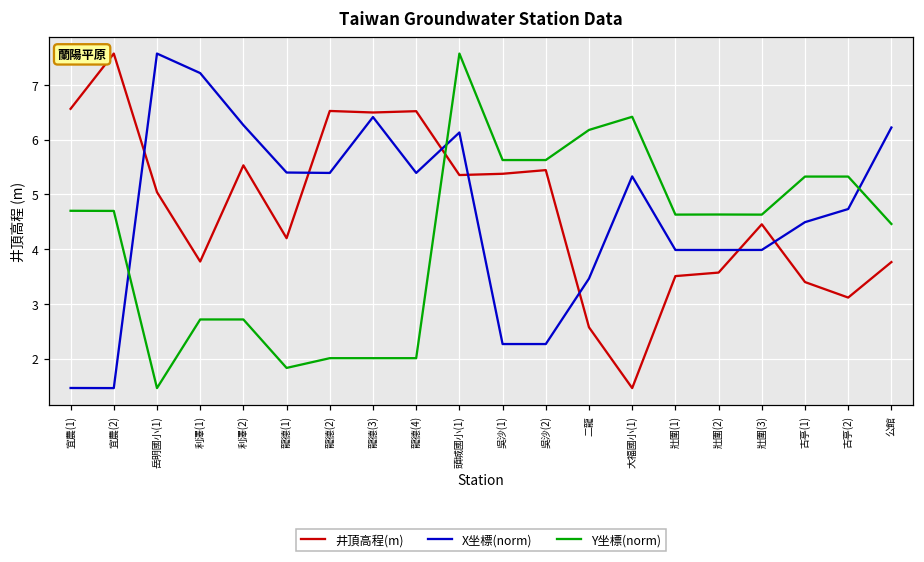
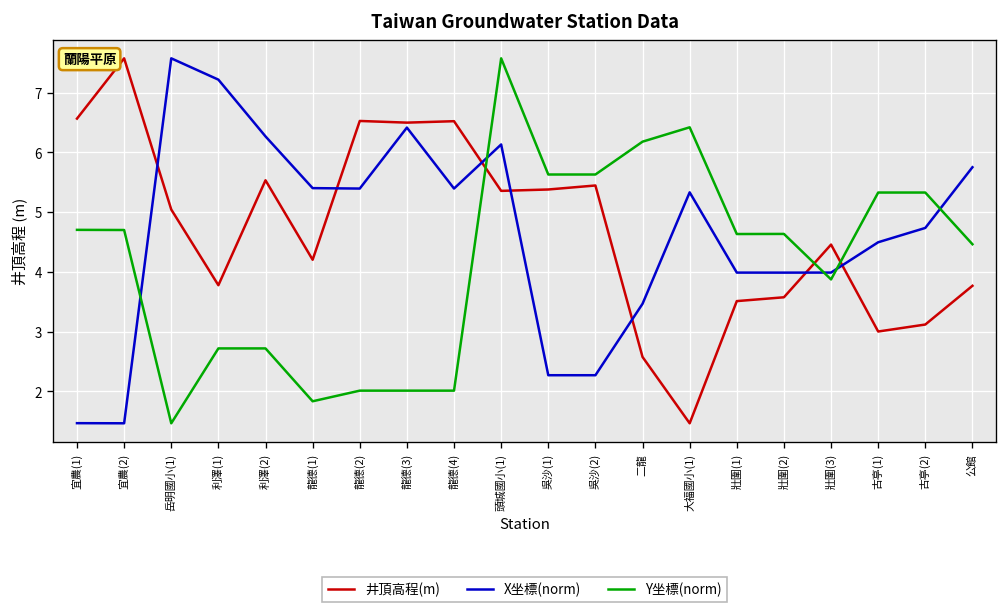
  {
    "井頂高程(m)": {
      "宜農(1)": 6.6,
      "宜農(2)": 7.6,
      "岳明國小(1)": 5.0,
      "利澤(1)": 3.8,
      "利澤(2)": 5.5,
      "龍德(1)": 4.2,
      "龍德(2)": 6.5,
      "龍德(3)": 6.5,
      "龍德(4)": 6.5,
      "頭城國小(1)": 5.4,
      "吳沙(1)": 5.4,
      "吳沙(2)": 5.4,
      "二龍": 2.6,
      "大福國小(1)": 1.5,
      "壯圍(1)": 3.5,
      "壯圍(2)": 3.6,
      "壯圍(3)": 4.5,
-     "古亭(1)": 3.4,
+     "古亭(1)": 3.0,
      "古亭(2)": 3.1,
      "公館": 3.8
    },
    "X坐標(norm)": {
      "宜農(1)": 1.5,
      "宜農(2)": 1.5,
      "岳明國小(1)": 7.6,
      "利澤(1)": 7.2,
      "利澤(2)": 6.3,
      "龍德(1)": 5.4,
      "龍德(2)": 5.4,
      "龍德(3)": 6.4,
      "龍德(4)": 5.4,
      "頭城國小(1)": 6.1,
      "吳沙(1)": 2.3,
      "吳沙(2)": 2.3,
      "二龍": 3.5,
      "大福國小(1)": 5.3,
      "壯圍(1)": 4.0,
      "壯圍(2)": 4.0,
      "壯圍(3)": 4.0,
      "古亭(1)": 4.5,
      "古亭(2)": 4.7,
-     "公館": 6.2
+     "公館": 5.7
    },
    "Y坐標(norm)": {
      "宜農(1)": 4.7,
      "宜農(2)": 4.7,
      "岳明國小(1)": 1.5,
      "利澤(1)": 2.7,
      "利澤(2)": 2.7,
      "龍德(1)": 1.8,
      "龍德(2)": 2.0,
      "龍德(3)": 2.0,
      "龍德(4)": 2.0,
      "頭城國小(1)": 7.6,
      "吳沙(1)": 5.6,
      "吳沙(2)": 5.6,
      "二龍": 6.2,
      "大福國小(1)": 6.4,
      "壯圍(1)": 4.6,
      "壯圍(2)": 4.6,
-     "壯圍(3)": 4.6,
+     "壯圍(3)": 3.9,
      "古亭(1)": 5.3,
      "古亭(2)": 5.3,
      "公館": 4.5
    }
  }
